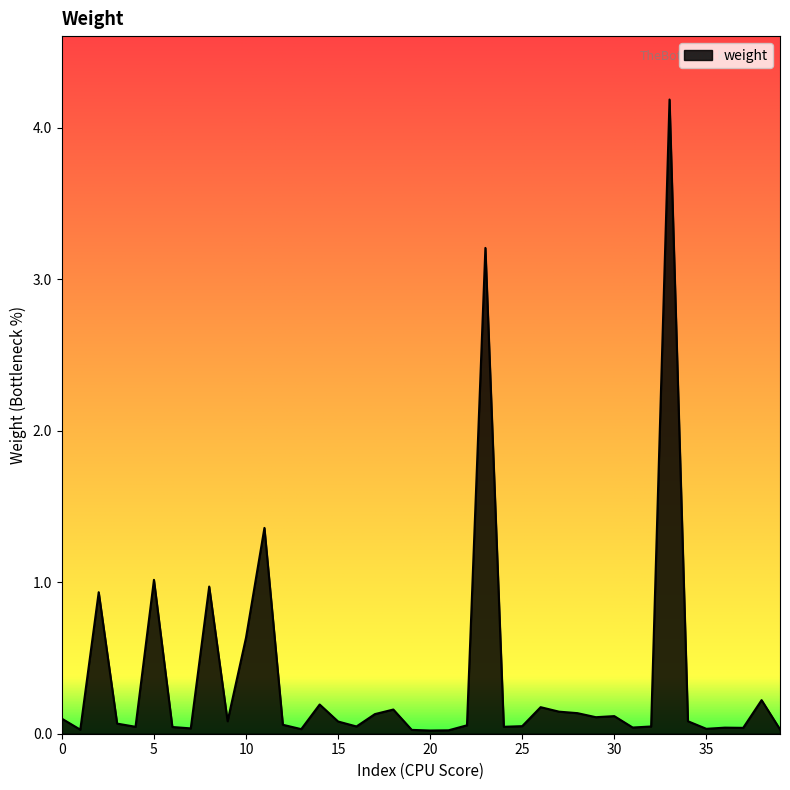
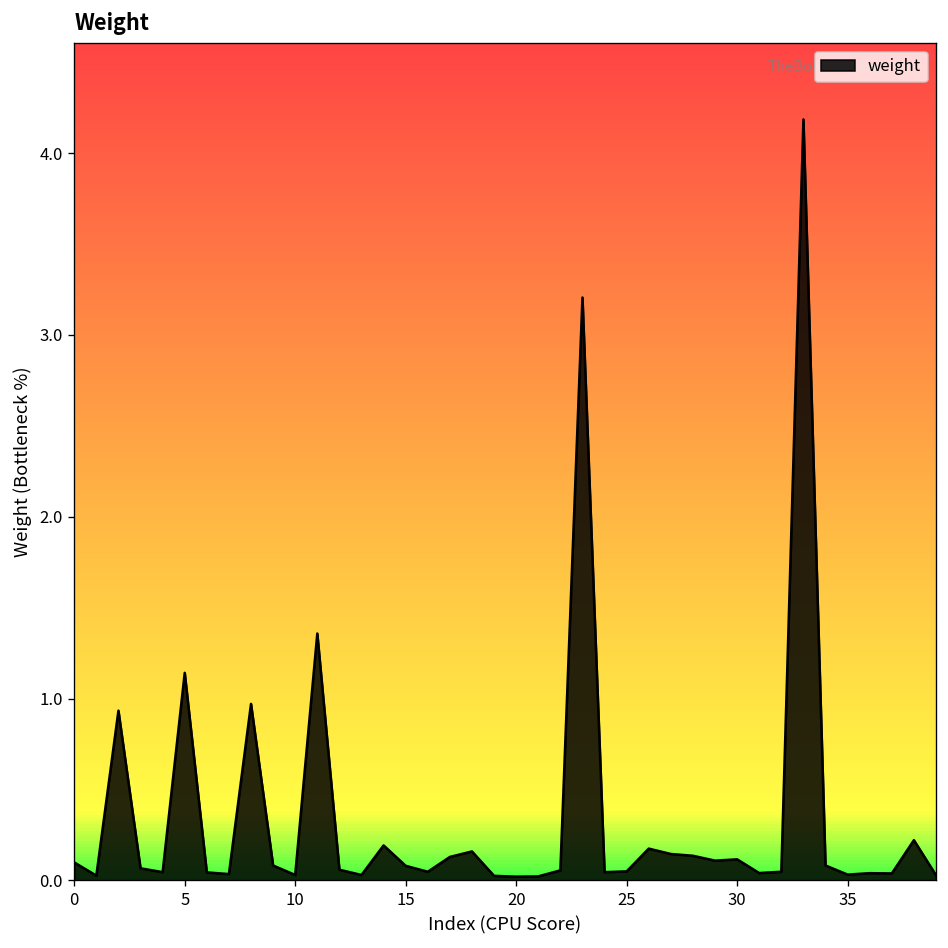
  {
    "0": 0.10,
-   "5": 1.02,
-   "10": 0.63,
+   "5": 1.14,
+   "10": 0.03,
    "15": 0.08,
    "20": 0.02,
    "25": 0.05,
    "30": 0.12,
    "35": 0.03
  }
